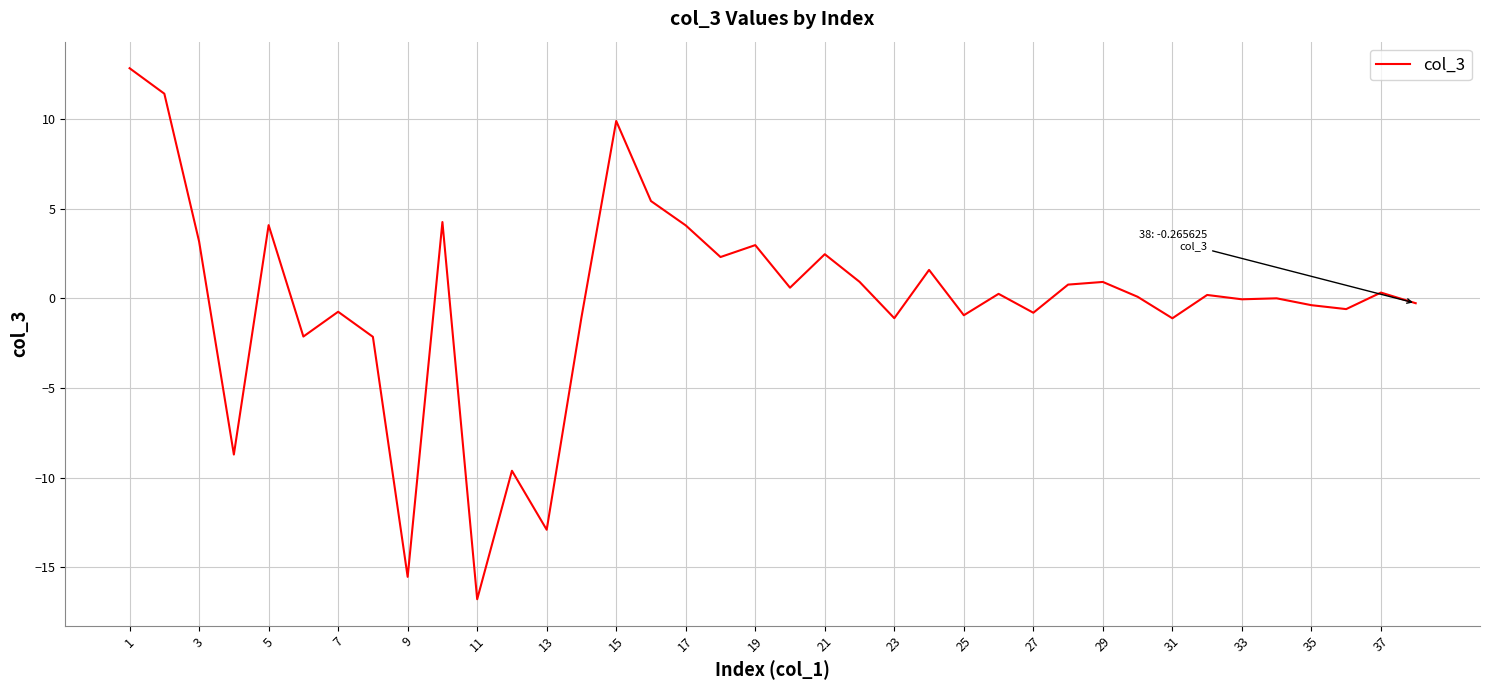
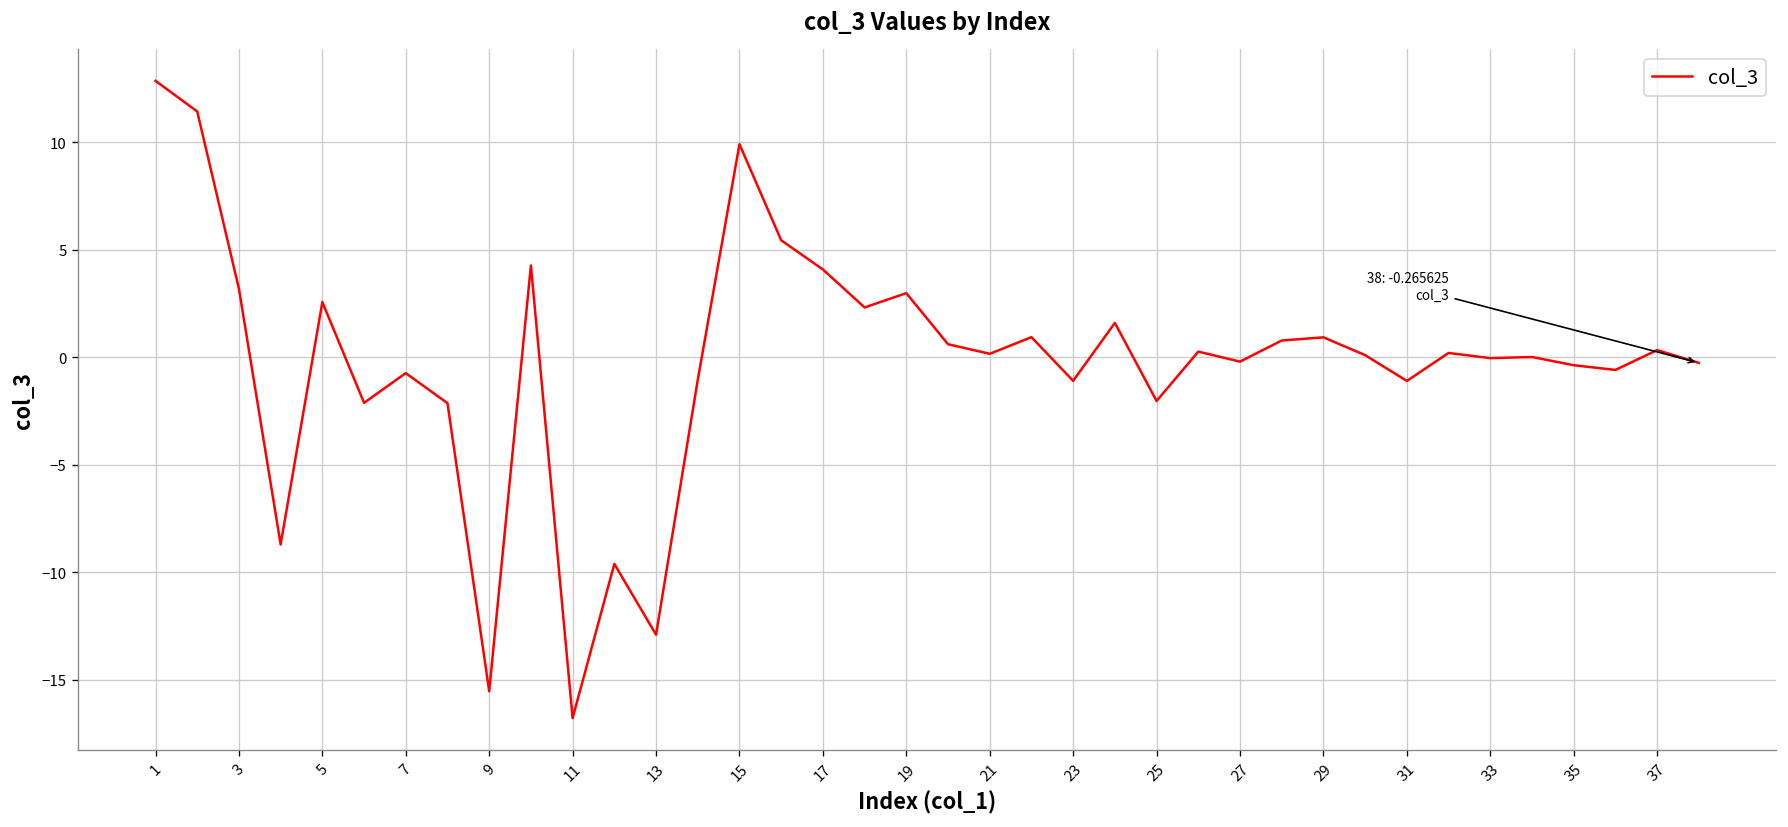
  {
    "1": 12.9,
    "3": 3.2,
-   "5": 4.1,
+   "5": 2.6,
    "7": -0.7,
    "9": -15.5,
    "11": -16.8,
    "13": -12.9,
    "15": 9.9,
    "17": 4.1,
    "19": 3.0,
-   "21": 2.5,
+   "21": 0.2,
    "23": -1.1,
-   "25": -0.9,
-   "27": -0.8,
+   "25": -2.0,
+   "27": -0.2,
    "29": 0.9,
    "31": -1.1,
    "35": -0.4
  }
